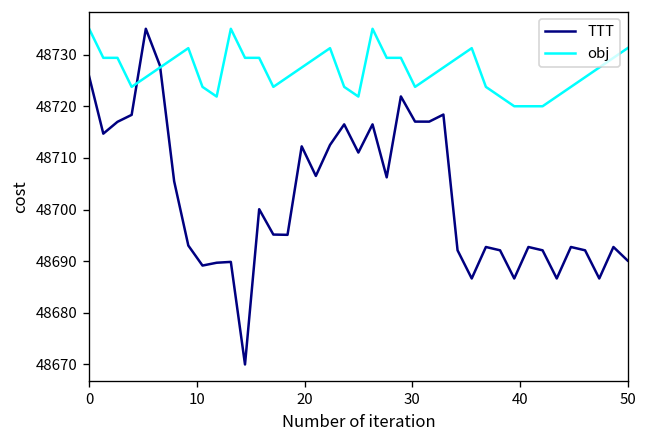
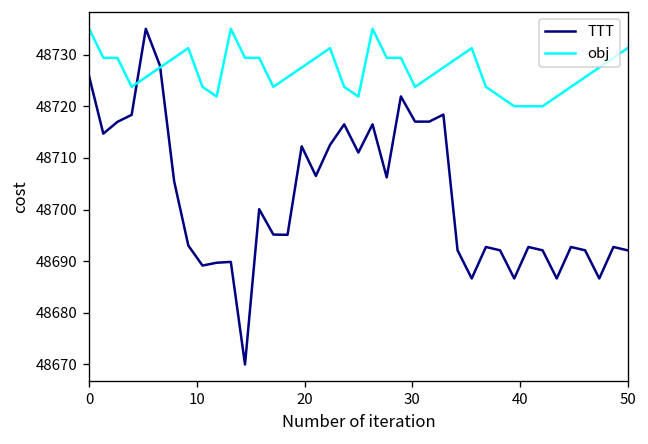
  {
    "TTT": {
      "0": 48726,
-     "50": 48690
+     "50": 48692
    },
    "obj": {
      "0": 48735,
      "50": 48731
    }
  }
